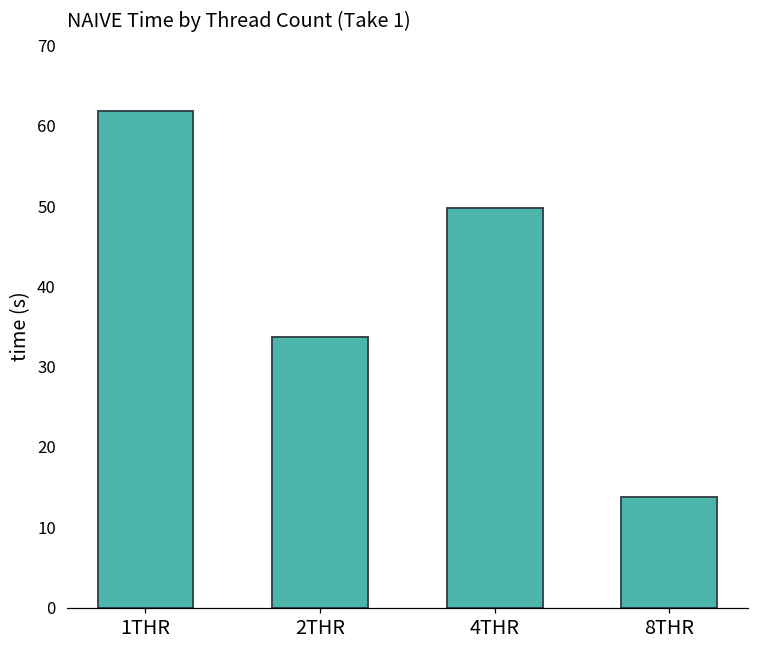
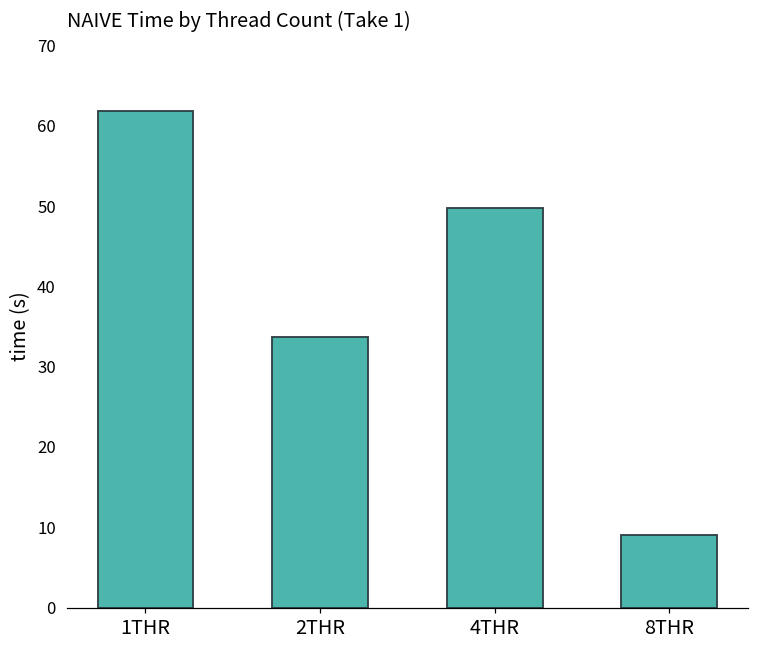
  {
    "1THR": 62,
    "2THR": 34,
    "4THR": 50,
-   "8THR": 14
+   "8THR": 9
  }
